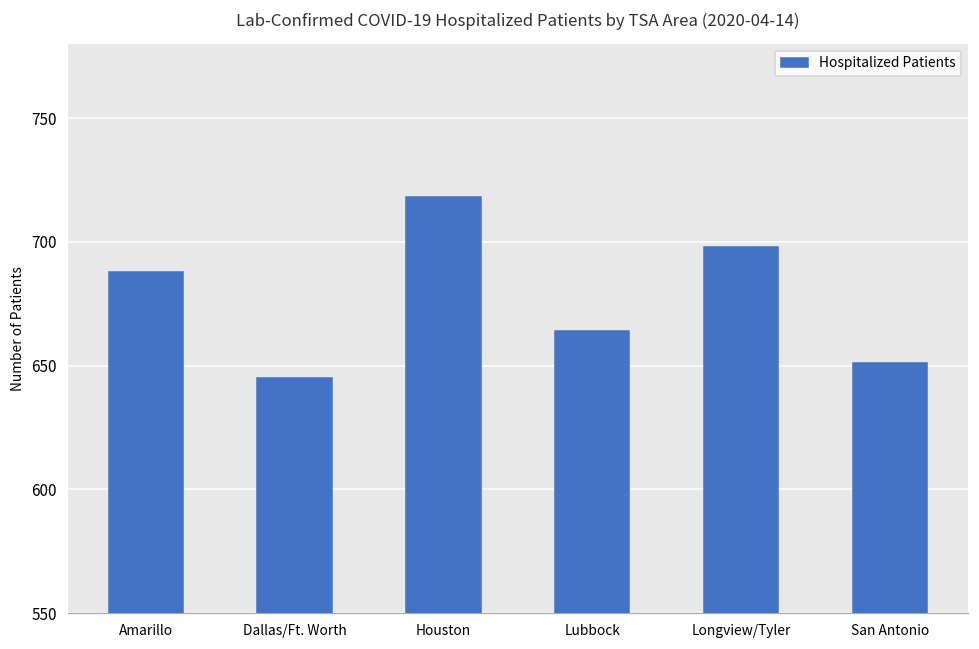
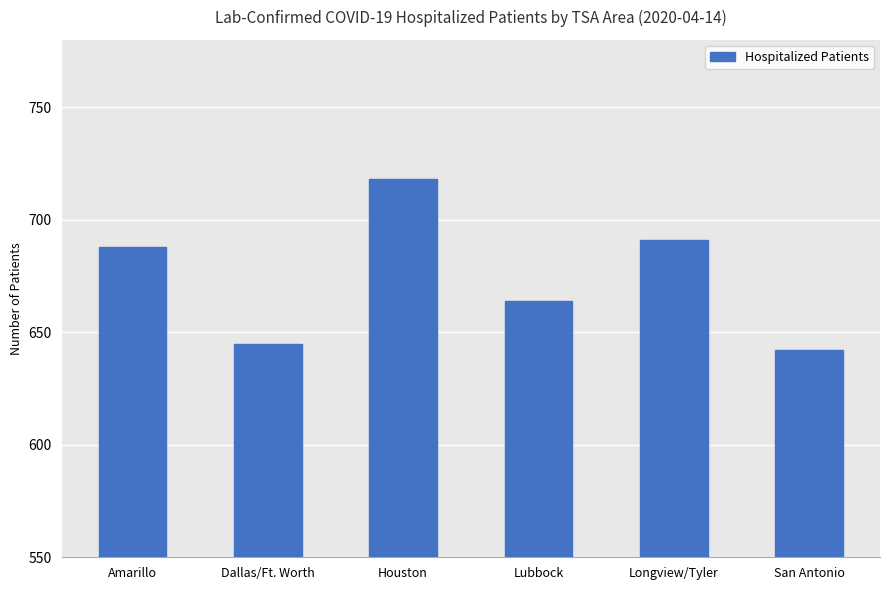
  {
    "Amarillo": 688,
    "Dallas/Ft. Worth": 645,
    "Houston": 718,
    "Lubbock": 664,
-   "Longview/Tyler": 698,
-   "San Antonio": 651
+   "Longview/Tyler": 691,
+   "San Antonio": 642
  }
